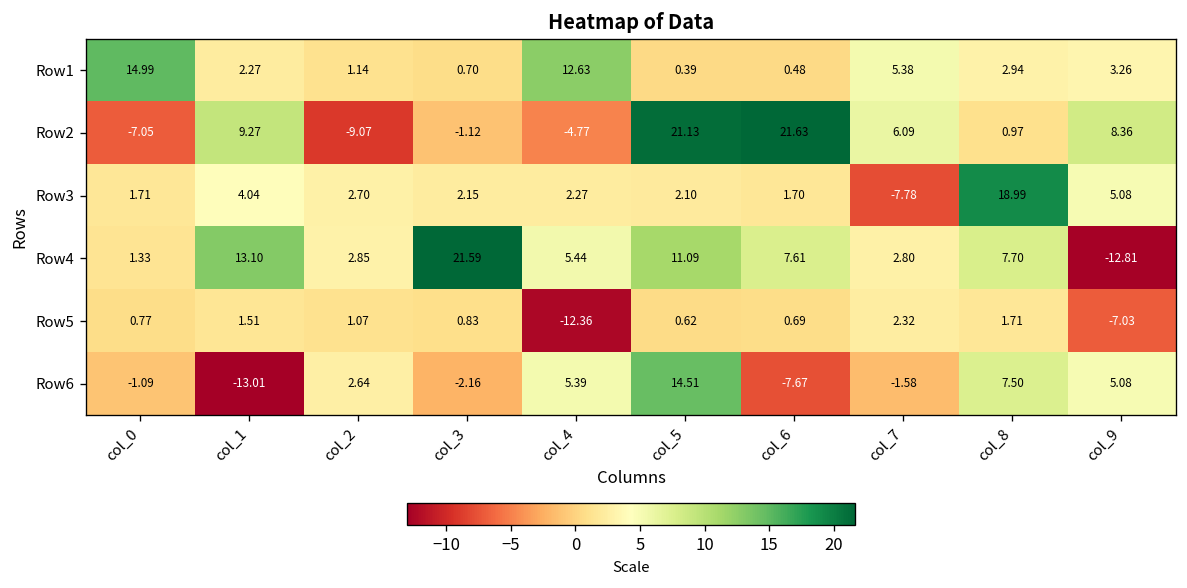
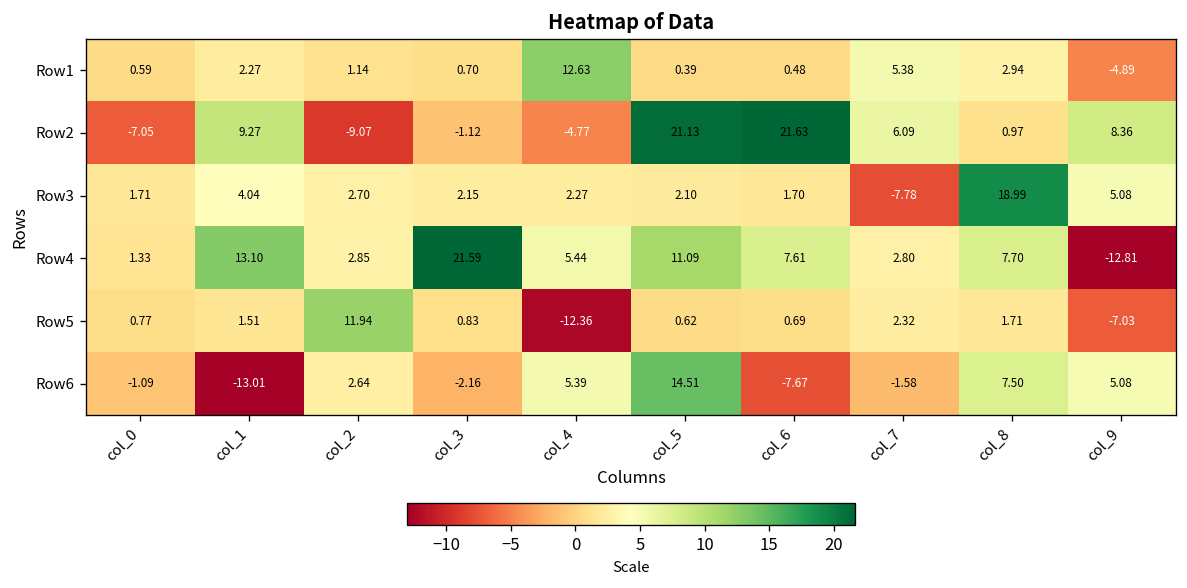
  {
    "Row1": {
-     "col_0": 14.99,
+     "col_0": 0.59,
      "col_1": 2.27,
      "col_2": 1.14,
      "col_3": 0.70,
      "col_4": 12.63,
      "col_5": 0.39,
      "col_6": 0.48,
      "col_7": 5.38,
      "col_8": 2.94,
-     "col_9": 3.26
+     "col_9": -4.89
    },
    "Row2": {
      "col_0": -7.05,
      "col_1": 9.27,
      "col_2": -9.07,
      "col_3": -1.12,
      "col_4": -4.77,
      "col_5": 21.13,
      "col_6": 21.63,
      "col_7": 6.09,
      "col_8": 0.97,
      "col_9": 8.36
    },
    "Row3": {
      "col_0": 1.71,
      "col_1": 4.04,
      "col_2": 2.70,
      "col_3": 2.15,
      "col_4": 2.27,
      "col_5": 2.10,
      "col_6": 1.70,
      "col_7": -7.78,
      "col_8": 18.99,
      "col_9": 5.08
    },
    "Row4": {
      "col_0": 1.33,
      "col_1": 13.10,
      "col_2": 2.85,
      "col_3": 21.59,
      "col_4": 5.44,
      "col_5": 11.09,
      "col_6": 7.61,
      "col_7": 2.80,
      "col_8": 7.70,
      "col_9": -12.81
    },
    "Row5": {
      "col_0": 0.77,
      "col_1": 1.51,
-     "col_2": 1.07,
+     "col_2": 11.94,
      "col_3": 0.83,
      "col_4": -12.36,
      "col_5": 0.62,
      "col_6": 0.69,
      "col_7": 2.32,
      "col_8": 1.71,
      "col_9": -7.03
    },
    "Row6": {
      "col_0": -1.09,
      "col_1": -13.01,
      "col_2": 2.64,
      "col_3": -2.16,
      "col_4": 5.39,
      "col_5": 14.51,
      "col_6": -7.67,
      "col_7": -1.58,
      "col_8": 7.50,
      "col_9": 5.08
    }
  }
